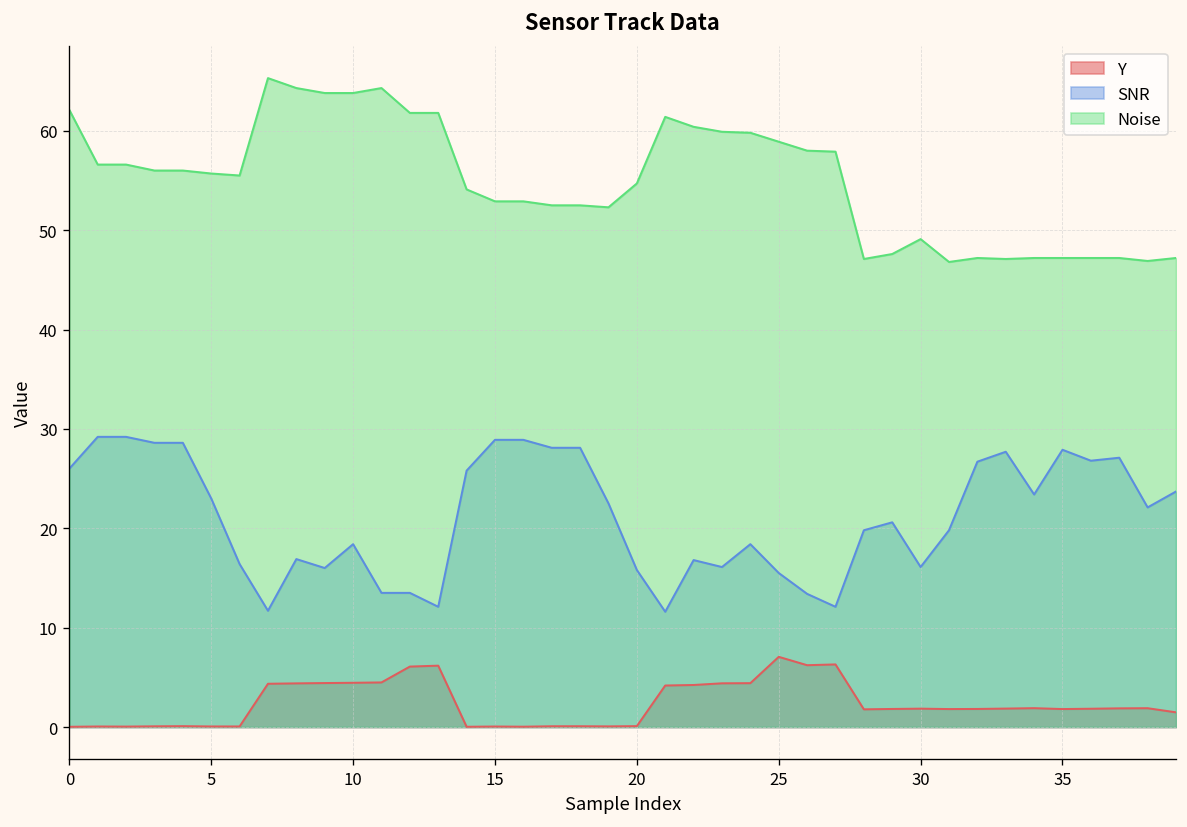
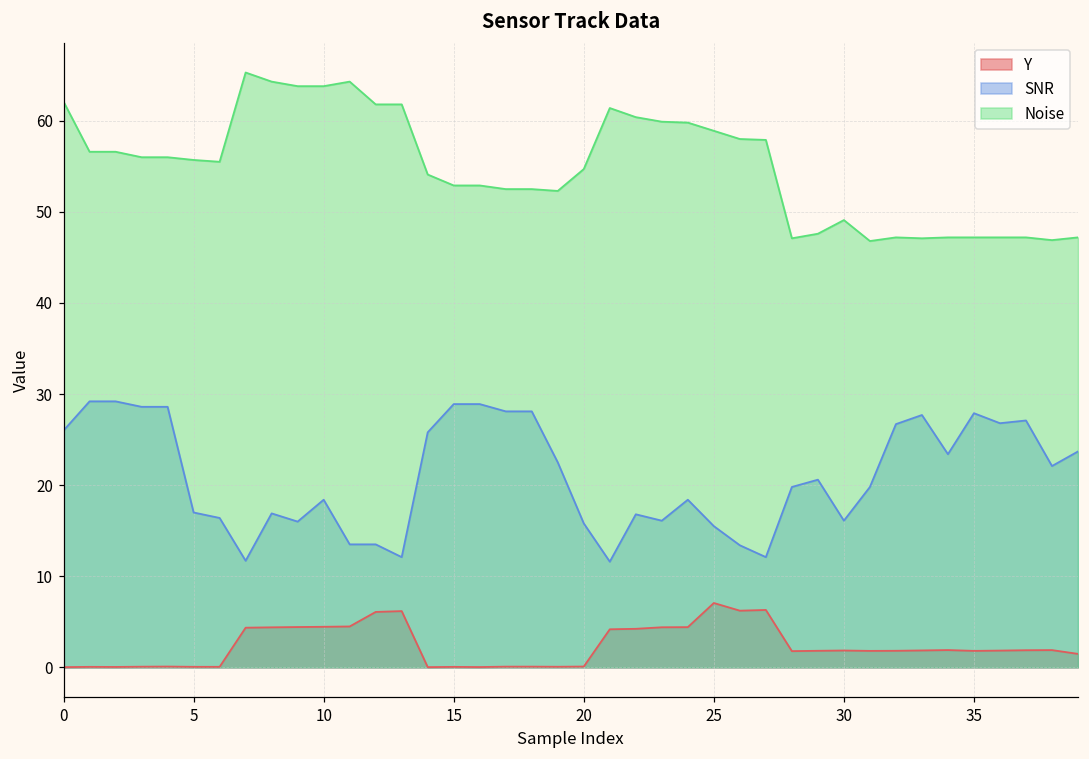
  {
    "Y": {
      "0": 0,
      "5": 0,
      "10": 4,
      "15": 0,
      "20": 0,
      "25": 7,
      "30": 2,
      "35": 2
    },
    "SNR": {
      "0": 26,
-     "5": 23,
+     "5": 17,
      "10": 18,
      "15": 29,
      "20": 16,
      "25": 16,
      "30": 16,
      "35": 28
    },
    "Noise": {
      "0": 62,
      "5": 56,
      "10": 64,
      "15": 53,
      "20": 55,
      "25": 59,
      "30": 49,
      "35": 47
    }
  }
